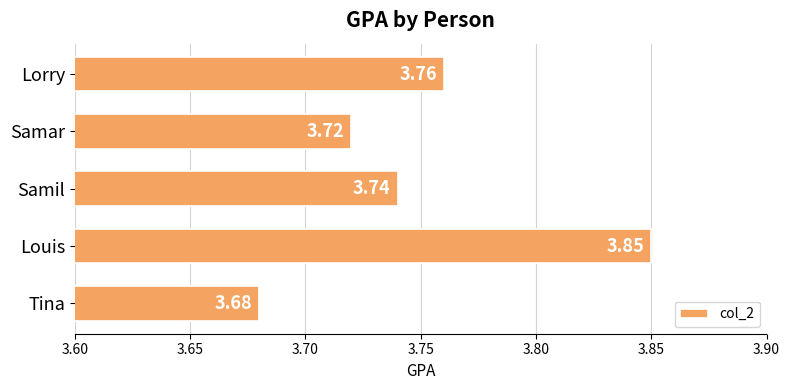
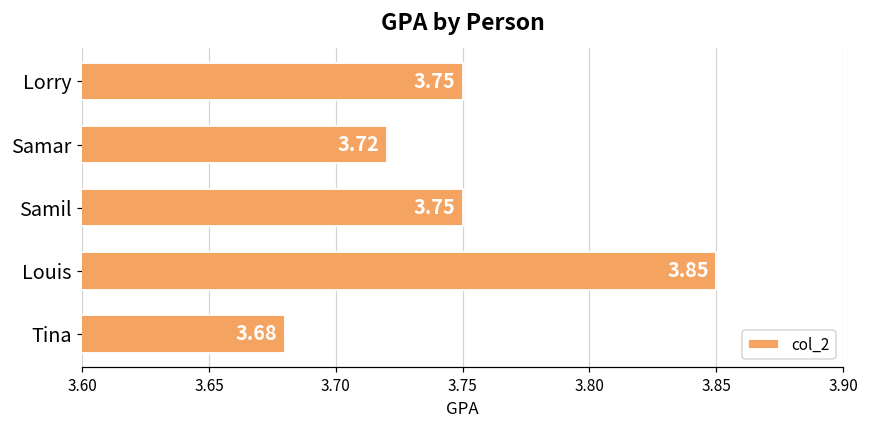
  {
-   "Lorry": 3.76,
+   "Lorry": 3.75,
    "Samar": 3.72,
-   "Samil": 3.74,
+   "Samil": 3.75,
    "Louis": 3.85,
    "Tina": 3.68
  }
